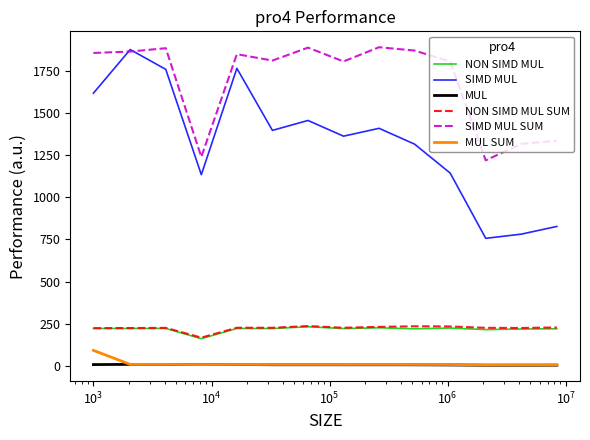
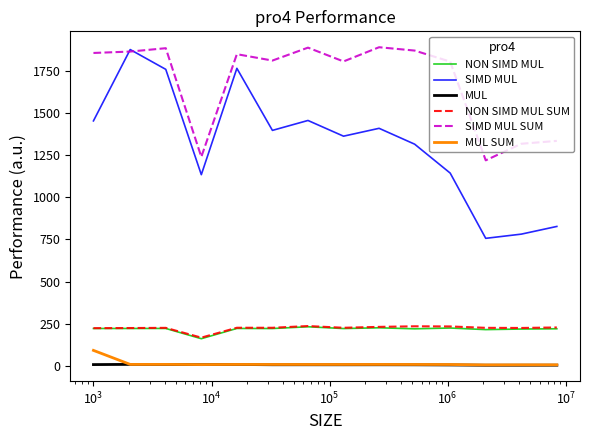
  {
    "SIMD MUL": {
-     "10^3": 1620
+     "10^3": 1450
    },
    "MUL": {
      "10^3": 10
    },
    "SIMD MUL SUM": {
      "10^3": 1860
    },
    "MUL SUM": {
      "10^3": 90
    }
  }
